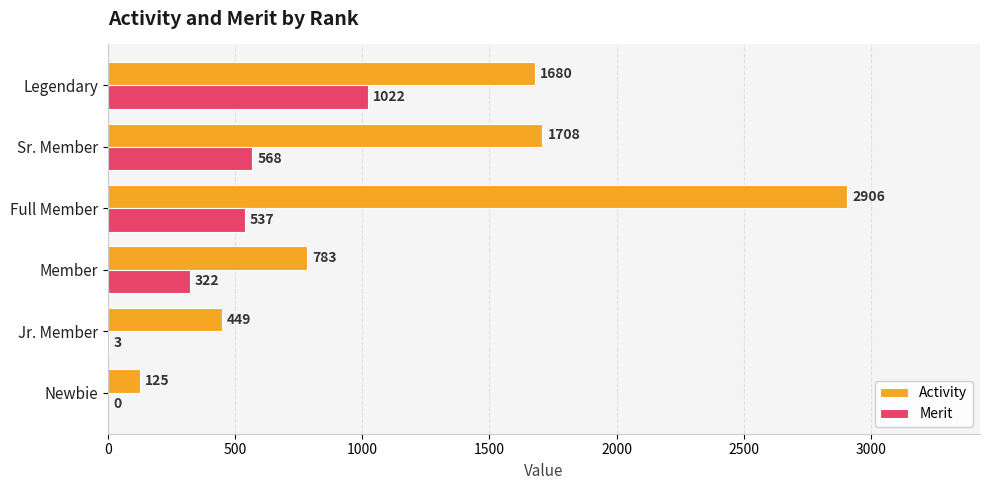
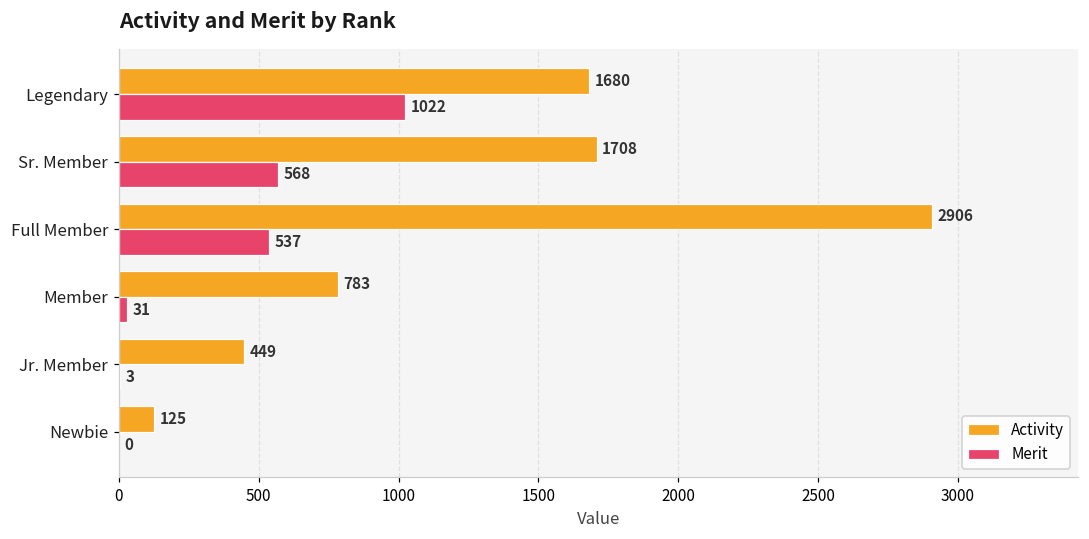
  {
    "Activity": {
      "Legendary": 1680,
      "Sr. Member": 1708,
      "Full Member": 2906,
      "Member": 783,
      "Jr. Member": 449,
      "Newbie": 125
    },
    "Merit": {
      "Legendary": 1022,
      "Sr. Member": 568,
      "Full Member": 537,
-     "Member": 322,
+     "Member": 31,
      "Jr. Member": 3,
      "Newbie": 0
    }
  }
